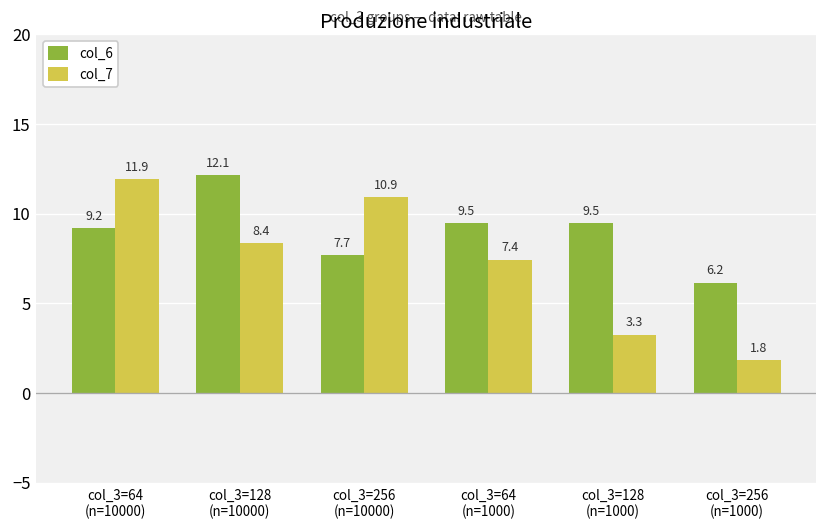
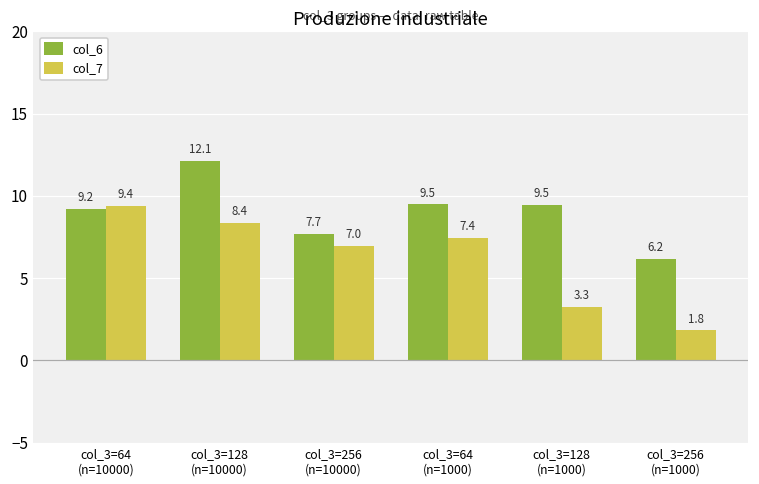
  {
    "col_6": {
      "col_3=64 (n=10000)": 9.2,
      "col_3=128 (n=10000)": 12.1,
      "col_3=256 (n=10000)": 7.7,
      "col_3=64 (n=1000)": 9.5,
      "col_3=128 (n=1000)": 9.5,
      "col_3=256 (n=1000)": 6.2
    },
    "col_7": {
-     "col_3=64 (n=10000)": 11.9,
+     "col_3=64 (n=10000)": 9.4,
      "col_3=128 (n=10000)": 8.4,
-     "col_3=256 (n=10000)": 10.9,
+     "col_3=256 (n=10000)": 7.0,
      "col_3=64 (n=1000)": 7.4,
      "col_3=128 (n=1000)": 3.3,
      "col_3=256 (n=1000)": 1.8
    }
  }
